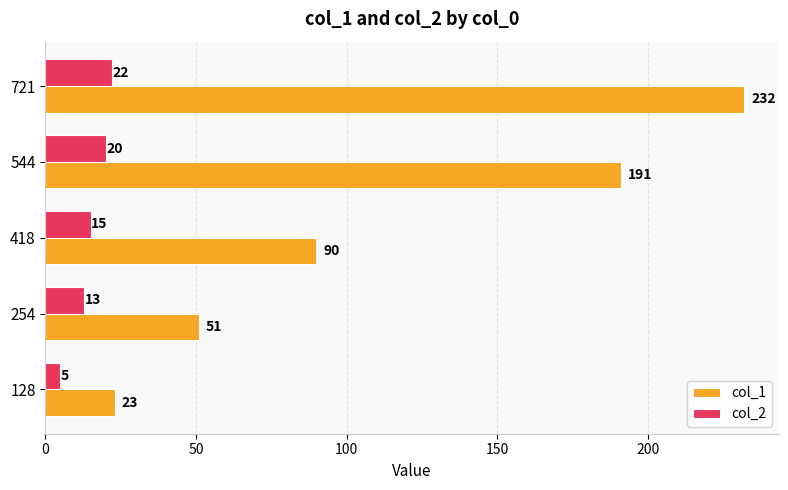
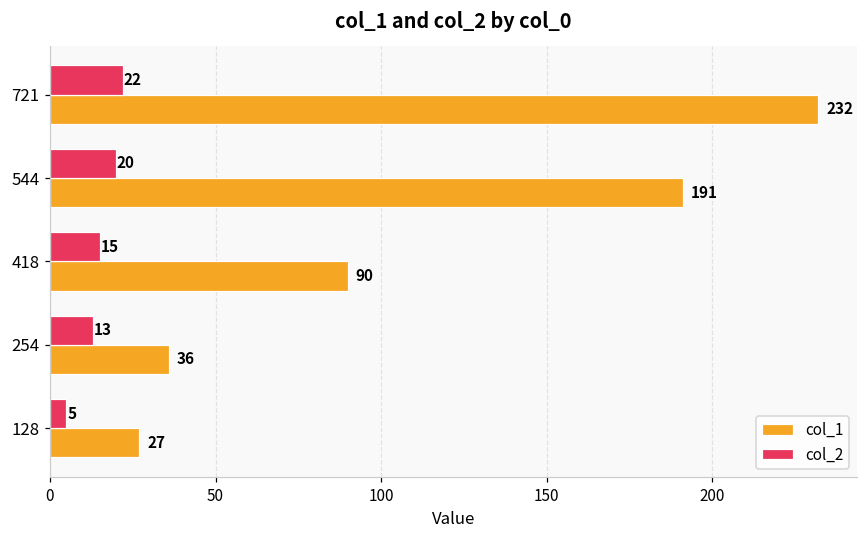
  {
    "col_1": {
      "721": 232,
      "544": 191,
      "418": 90,
-     "254": 51,
-     "128": 23
+     "254": 36,
+     "128": 27
    },
    "col_2": {
      "721": 22,
      "544": 20,
      "418": 15,
      "254": 13,
      "128": 5
    }
  }
